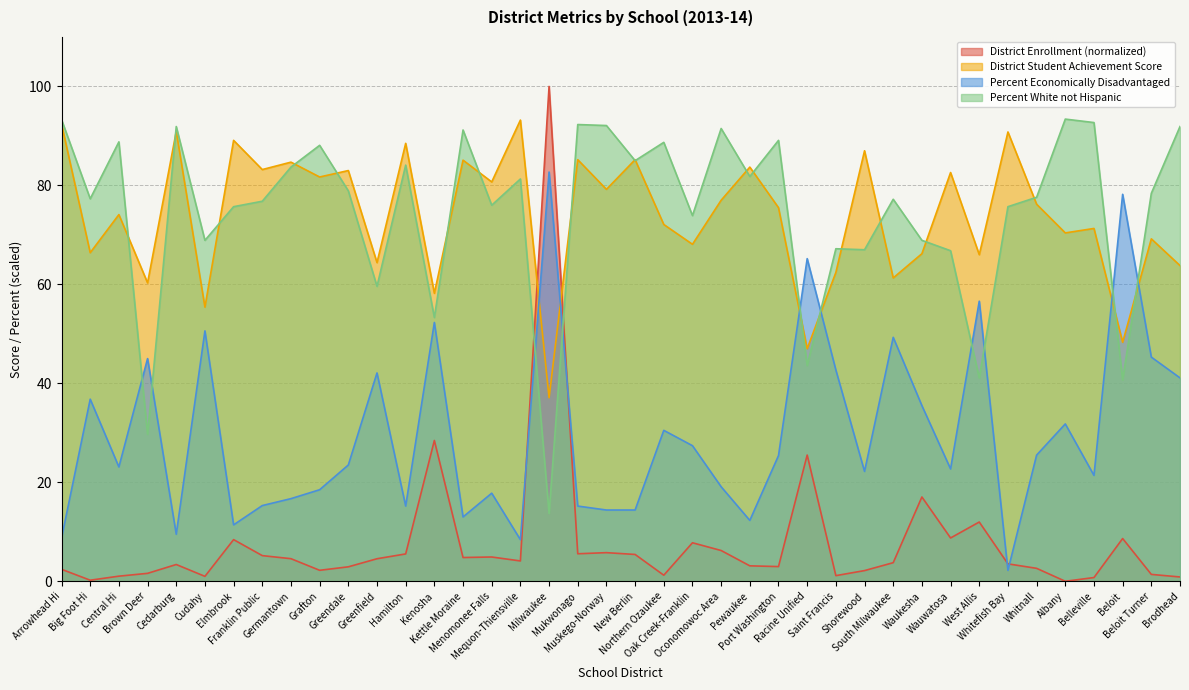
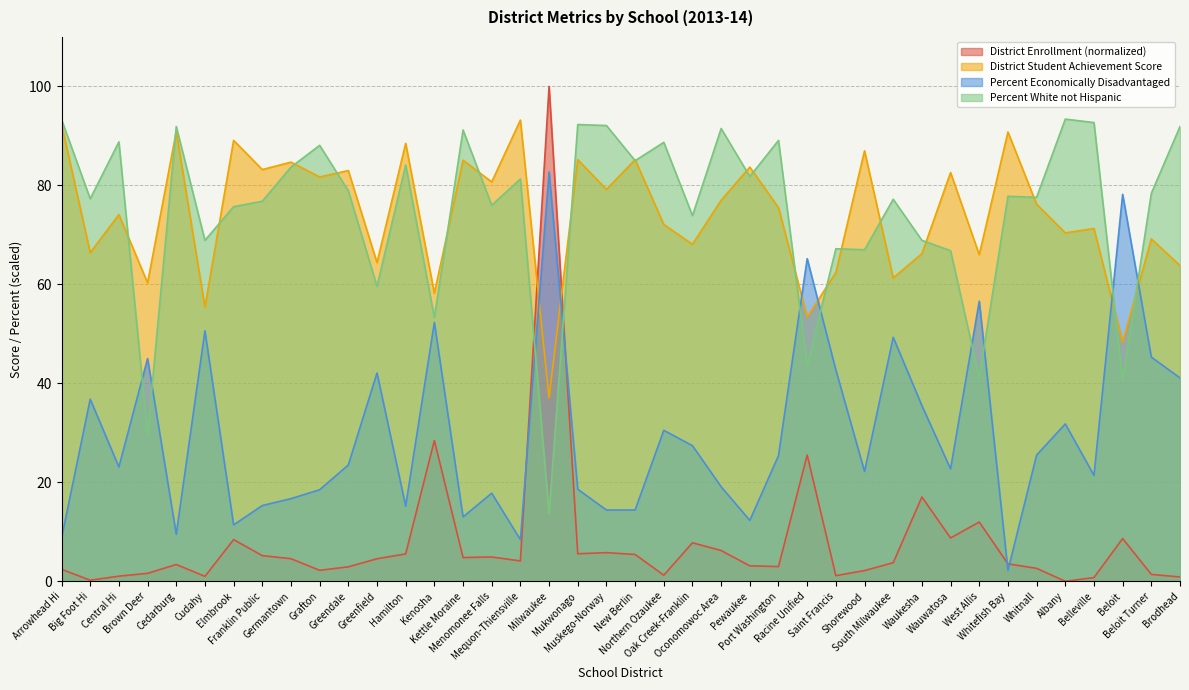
  {
    "District Enrollment (normalized)": {
      "Arrowhead Hi": 2,
      "Big Foot Hi": 0,
      "Central Hi": 1,
      "Brown Deer": 2,
      "Cedarburg": 3,
      "Cudahy": 1,
      "Elmbrook": 8,
      "Franklin Public": 5,
      "Germantown": 5,
      "Grafton": 2,
      "Greendale": 3,
      "Greenfield": 5,
      "Hamilton": 6,
      "Kenosha": 28,
      "Kettle Moraine": 5,
      "Menomonee Falls": 5,
      "Mequon-Thiensville": 4,
      "Milwaukee": 100,
      "Mukwonago": 6,
      "Muskego-Norway": 6,
      "New Berlin": 5,
      "Northern Ozaukee": 1,
      "Oak Creek-Franklin": 8,
      "Oconomowoc Area": 6,
      "Pewaukee": 3,
      "Port Washington": 3,
      "Racine Unified": 26,
      "Saint Francis": 1,
      "Shorewood": 2,
      "South Milwaukee": 4,
      "Waukesha": 17,
      "Wauwatosa": 9,
      "West Allis": 12,
      "Whitefish Bay": 4,
      "Whitnall": 3,
      "Albany": 0,
      "Belleville": 1,
      "Beloit": 9,
      "Beloit Turner": 1,
      "Brodhead": 1
    },
    "District Student Achievement Score": {
      "Arrowhead Hi": 92,
      "Big Foot Hi": 66,
      "Central Hi": 74,
      "Brown Deer": 60,
      "Cedarburg": 91,
      "Cudahy": 55,
      "Elmbrook": 89,
      "Franklin Public": 83,
      "Germantown": 85,
      "Grafton": 82,
      "Greendale": 83,
      "Greenfield": 64,
      "Hamilton": 89,
      "Kenosha": 58,
      "Kettle Moraine": 85,
      "Menomonee Falls": 81,
      "Mequon-Thiensville": 93,
      "Milwaukee": 37,
      "Mukwonago": 85,
      "Muskego-Norway": 79,
      "Northern Ozaukee": 72,
      "Oak Creek-Franklin": 68,
      "Oconomowoc Area": 77,
      "Pewaukee": 84,
      "Port Washington": 76,
-     "Racine Unified": 47,
+     "Racine Unified": 53,
      "Saint Francis": 62,
      "Shorewood": 87,
      "South Milwaukee": 61,
      "Waukesha": 66,
      "Wauwatosa": 83,
      "West Allis": 66,
      "Whitefish Bay": 91,
      "Whitnall": 76,
      "Albany": 70,
      "Belleville": 71,
      "Beloit": 48,
      "Beloit Turner": 69,
      "Brodhead": 64
    },
    "Percent Economically Disadvantaged": {
      "Arrowhead Hi": 9,
      "Big Foot Hi": 37,
      "Central Hi": 23,
      "Brown Deer": 45,
      "Cedarburg": 10,
      "Cudahy": 51,
      "Elmbrook": 11,
      "Franklin Public": 15,
      "Germantown": 17,
      "Grafton": 19,
      "Greendale": 24,
      "Greenfield": 42,
      "Hamilton": 15,
      "Kenosha": 52,
      "Kettle Moraine": 13,
      "Menomonee Falls": 18,
      "Mequon-Thiensville": 8,
      "Milwaukee": 83,
-     "Mukwonago": 15,
+     "Mukwonago": 19,
      "Muskego-Norway": 14,
      "New Berlin": 14,
      "Northern Ozaukee": 31,
      "Oak Creek-Franklin": 27,
      "Oconomowoc Area": 19,
      "Pewaukee": 12,
      "Port Washington": 25,
      "Racine Unified": 65,
      "Saint Francis": 43,
      "Shorewood": 22,
      "South Milwaukee": 49,
      "Waukesha": 36,
      "Wauwatosa": 23,
      "West Allis": 57,
      "Whitefish Bay": 2,
      "Whitnall": 26,
      "Albany": 32,
      "Belleville": 21,
      "Beloit": 78,
      "Beloit Turner": 45,
      "Brodhead": 41
    },
    "Percent White not Hispanic": {
      "Arrowhead Hi": 93,
      "Big Foot Hi": 77,
      "Central Hi": 89,
      "Brown Deer": 30,
      "Cedarburg": 92,
      "Cudahy": 69,
      "Elmbrook": 76,
      "Franklin Public": 77,
      "Germantown": 84,
      "Grafton": 88,
      "Greendale": 79,
      "Greenfield": 60,
      "Hamilton": 84,
      "Kenosha": 53,
      "Kettle Moraine": 91,
      "Menomonee Falls": 76,
      "Mequon-Thiensville": 81,
      "Milwaukee": 14,
      "Mukwonago": 92,
      "Muskego-Norway": 92,
      "Northern Ozaukee": 89,
      "Oak Creek-Franklin": 74,
      "Oconomowoc Area": 92,
      "Pewaukee": 82,
      "Port Washington": 89,
      "Racine Unified": 44,
      "Saint Francis": 67,
      "Shorewood": 67,
      "South Milwaukee": 77,
      "Waukesha": 69,
      "Wauwatosa": 67,
      "West Allis": 41,
-     "Whitefish Bay": 76,
+     "Whitefish Bay": 78,
      "Whitnall": 78,
      "Albany": 93,
      "Belleville": 93,
      "Beloit": 41,
      "Beloit Turner": 78,
      "Brodhead": 92
    }
  }
